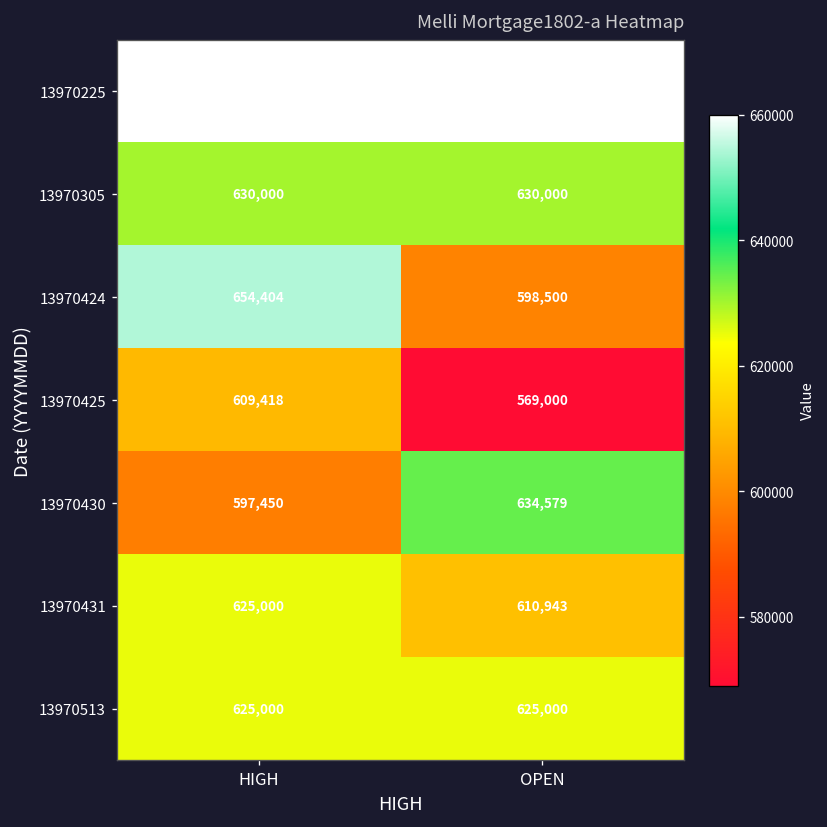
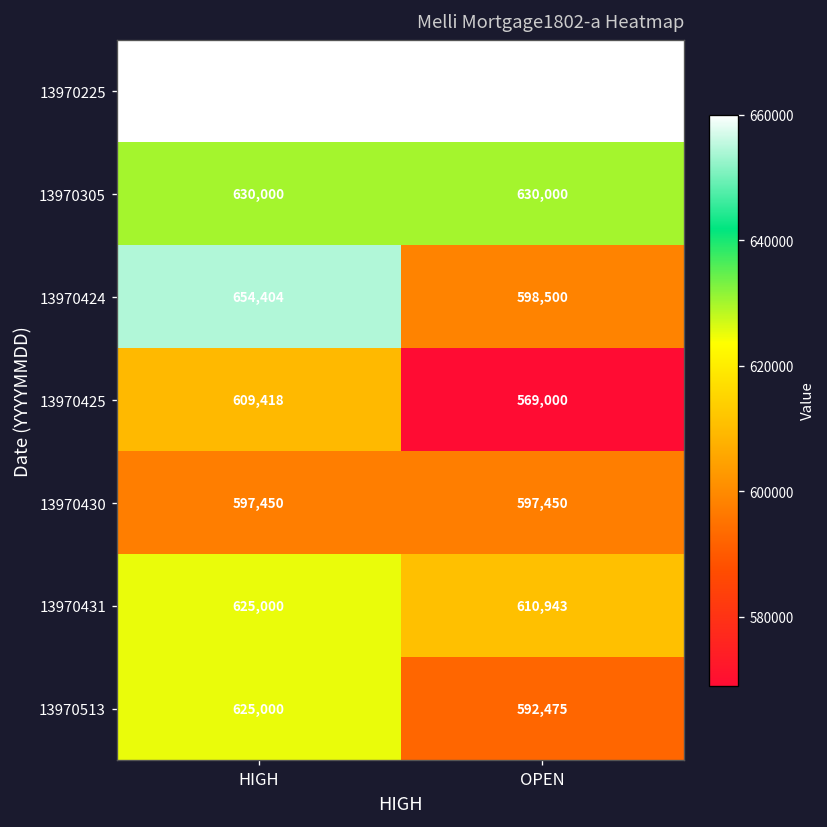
  {
    "13970305": {
      "HIGH": "630,000",
      "OPEN": "630,000"
    },
    "13970424": {
      "HIGH": "654,404",
      "OPEN": "598,500"
    },
    "13970425": {
      "HIGH": "609,418",
      "OPEN": "569,000"
    },
    "13970430": {
      "HIGH": "597,450",
-     "OPEN": "634,579"
+     "OPEN": "597,450"
    },
    "13970431": {
      "HIGH": "625,000",
      "OPEN": "610,943"
    },
    "13970513": {
      "HIGH": "625,000",
-     "OPEN": "625,000"
+     "OPEN": "592,475"
    }
  }
